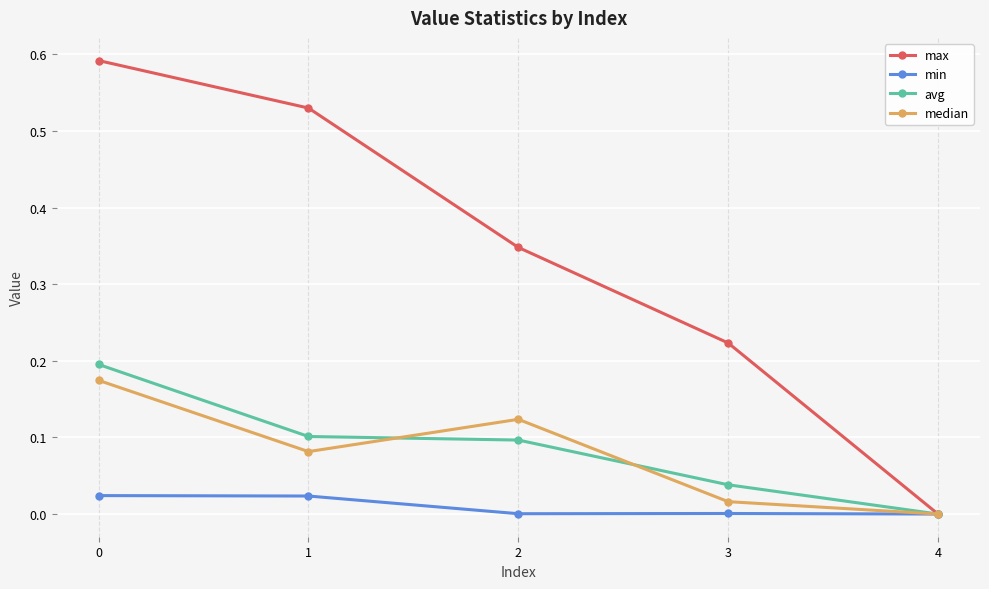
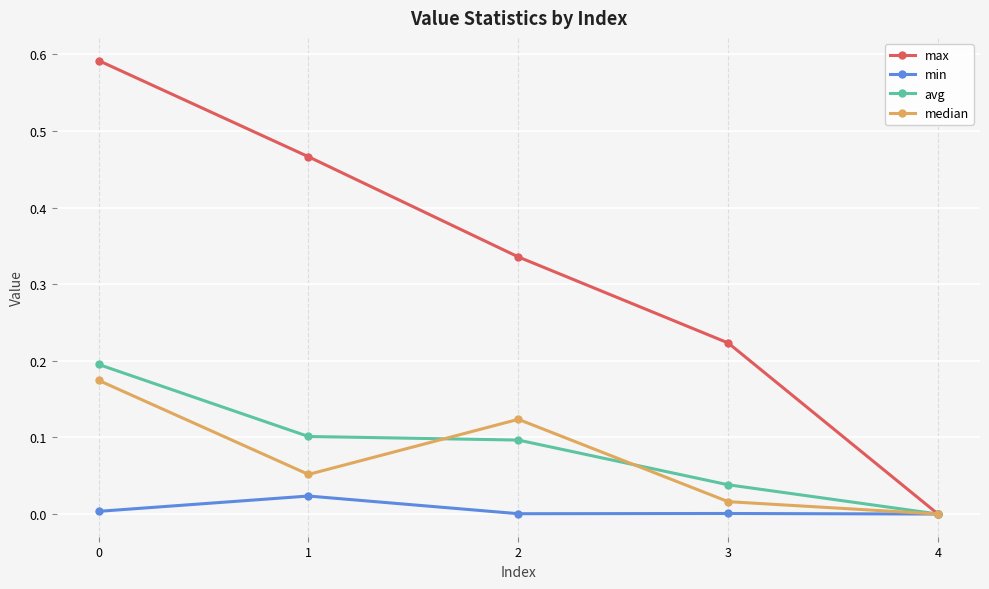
  {
    "max": {
      "0": 0.59,
-     "1": 0.53,
-     "2": 0.35,
+     "1": 0.47,
+     "2": 0.34,
      "3": 0.22
    },
    "min": {
-     "0": 0.02,
+     "0": 0.00,
      "1": 0.02,
      "2": 0.00,
      "3": 0.00
    },
    "avg": {
      "0": 0.20,
      "1": 0.10,
      "2": 0.10,
      "3": 0.04
    },
    "median": {
      "0": 0.17,
-     "1": 0.08,
+     "1": 0.05,
      "2": 0.12,
      "3": 0.02
    }
  }
